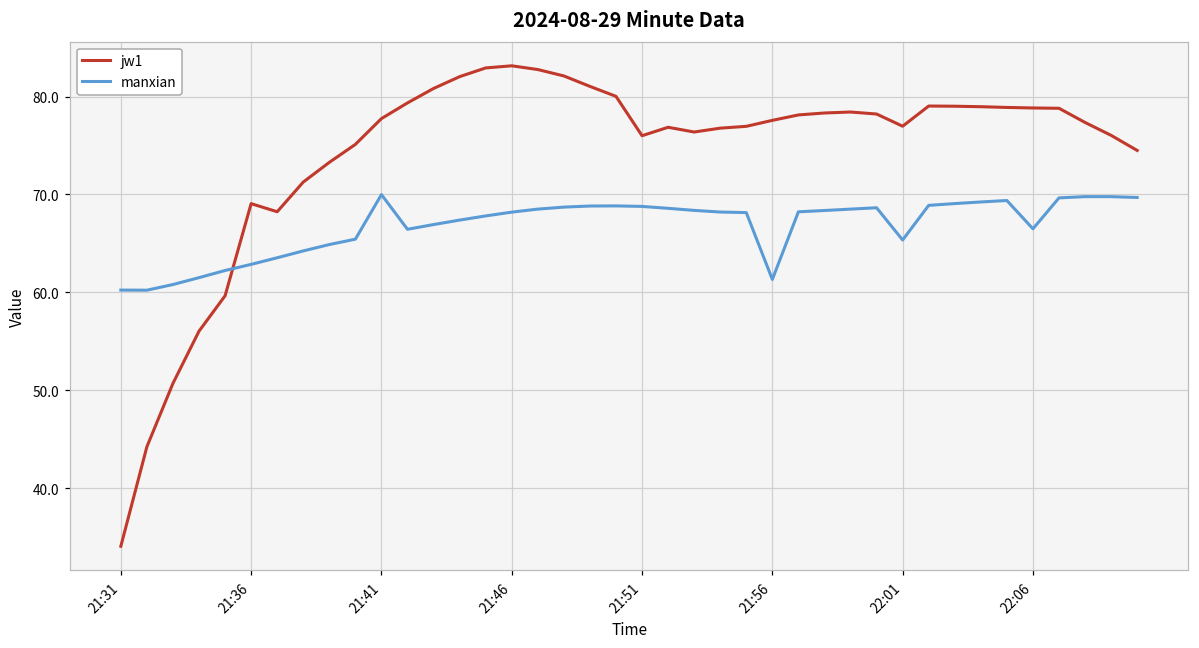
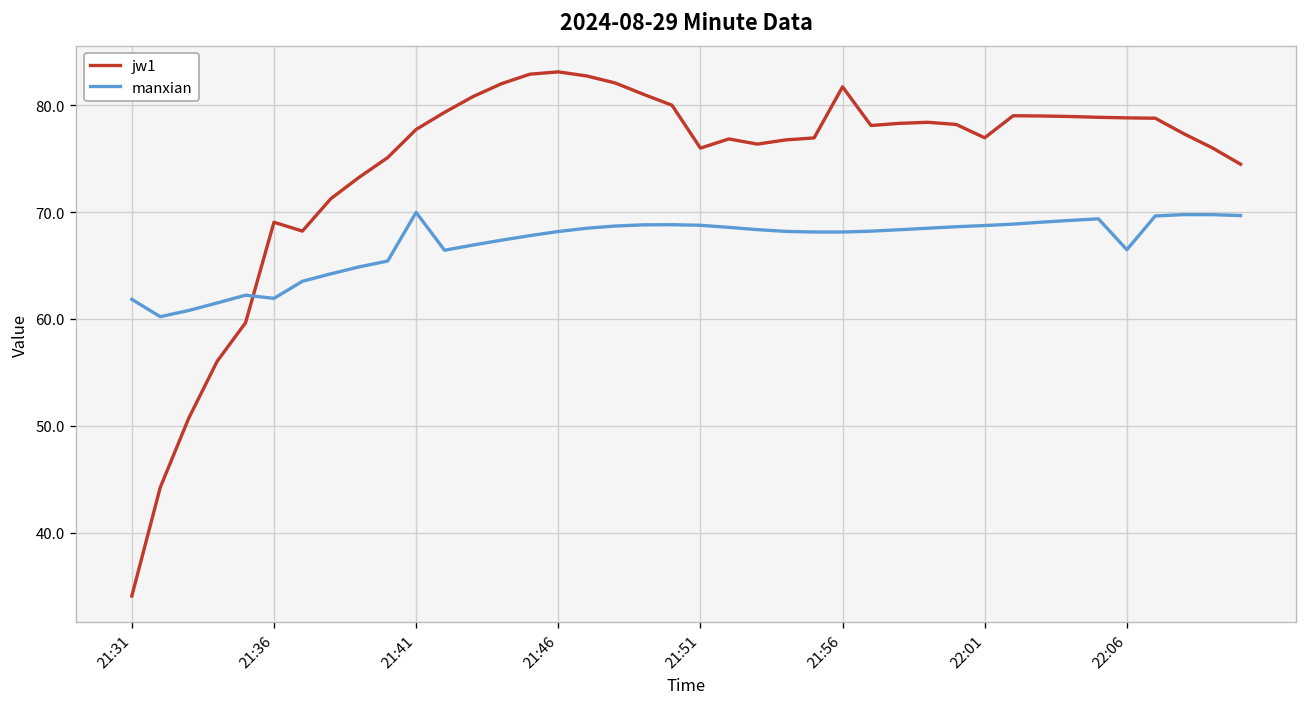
  {
    "jw1": {
      "21:31": 34,
      "21:36": 69,
      "21:41": 78,
      "21:46": 83,
      "21:51": 76,
-     "21:56": 78,
+     "21:56": 82,
      "22:01": 77,
      "22:06": 79
    },
    "manxian": {
-     "21:31": 60,
-     "21:36": 63,
+     "21:31": 62,
+     "21:36": 62,
      "21:41": 70,
      "21:46": 68,
      "21:51": 69,
-     "21:56": 61,
-     "22:01": 65,
+     "21:56": 68,
+     "22:01": 69,
      "22:06": 66
    }
  }
